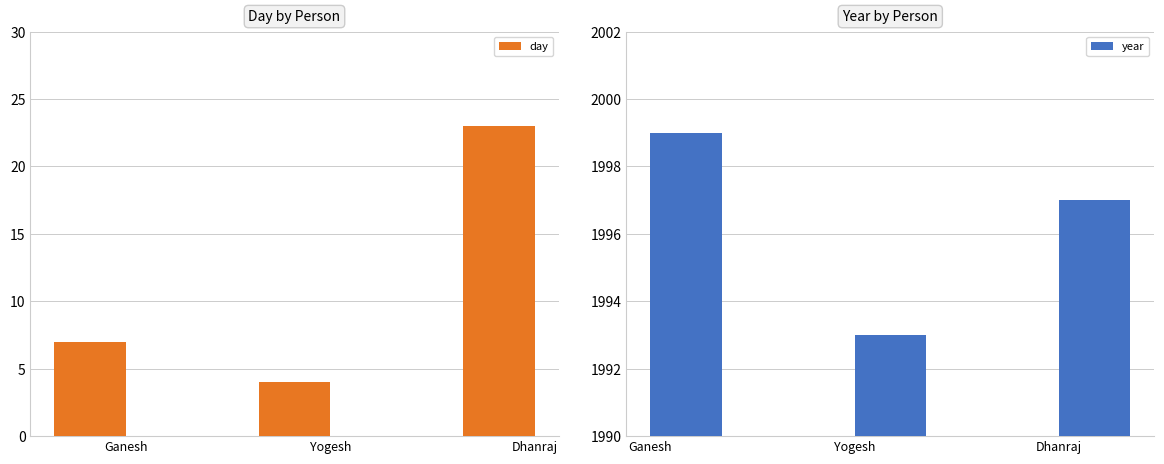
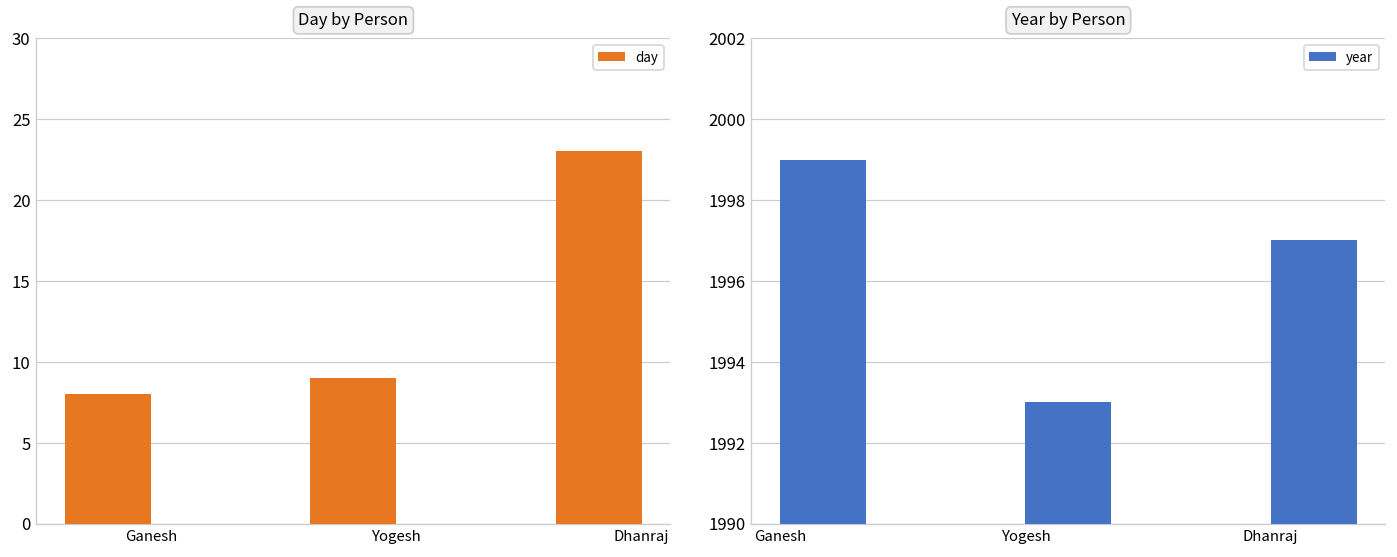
  {
    "Day by Person": {
-     "Ganesh": 7,
-     "Yogesh": 4,
+     "Ganesh": 8,
+     "Yogesh": 9,
      "Dhanraj": 23
    },
    "Year by Person": {
      "Ganesh": 1999.0,
      "Yogesh": 1993.0,
      "Dhanraj": 1997.0
    }
  }
